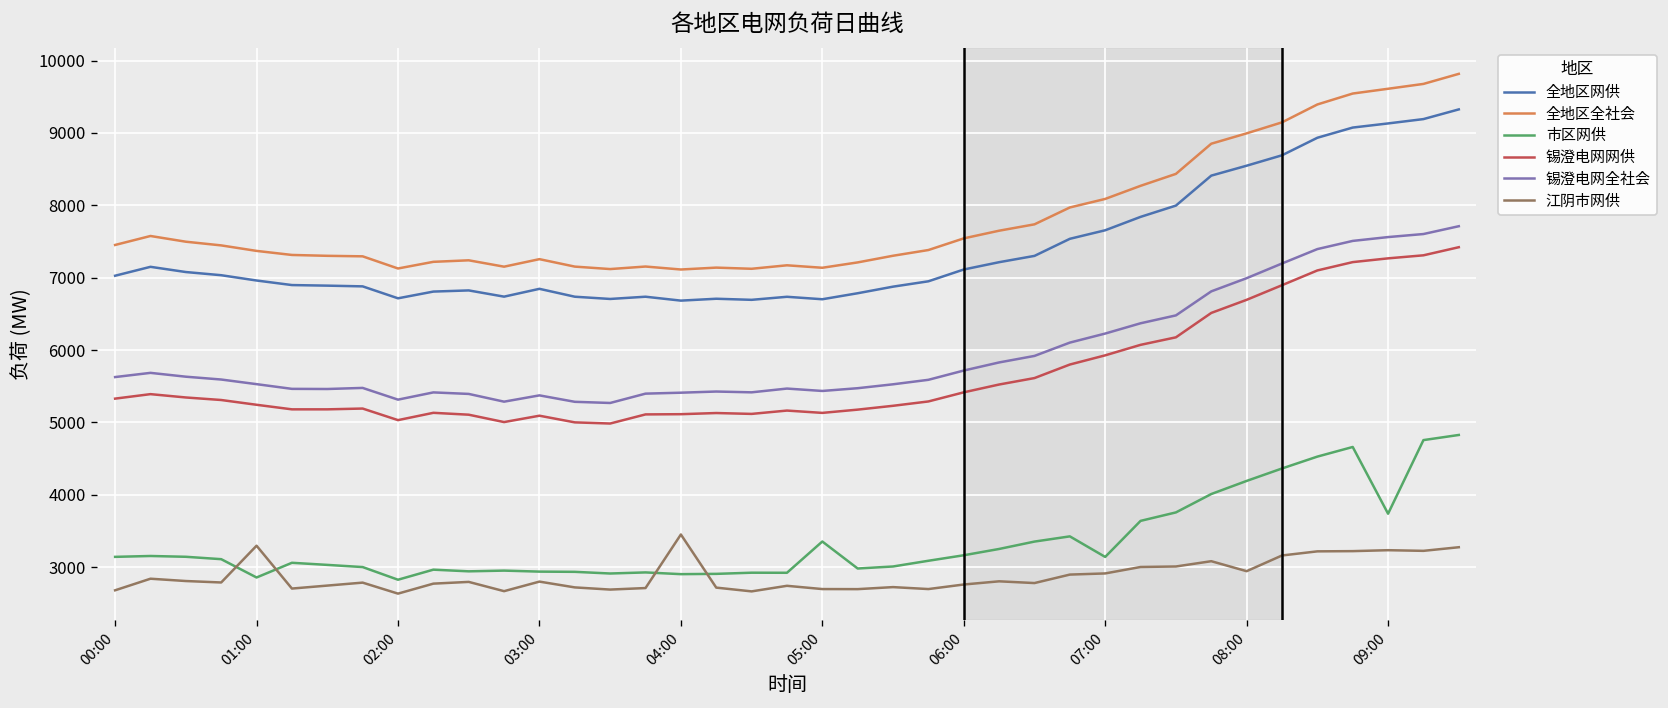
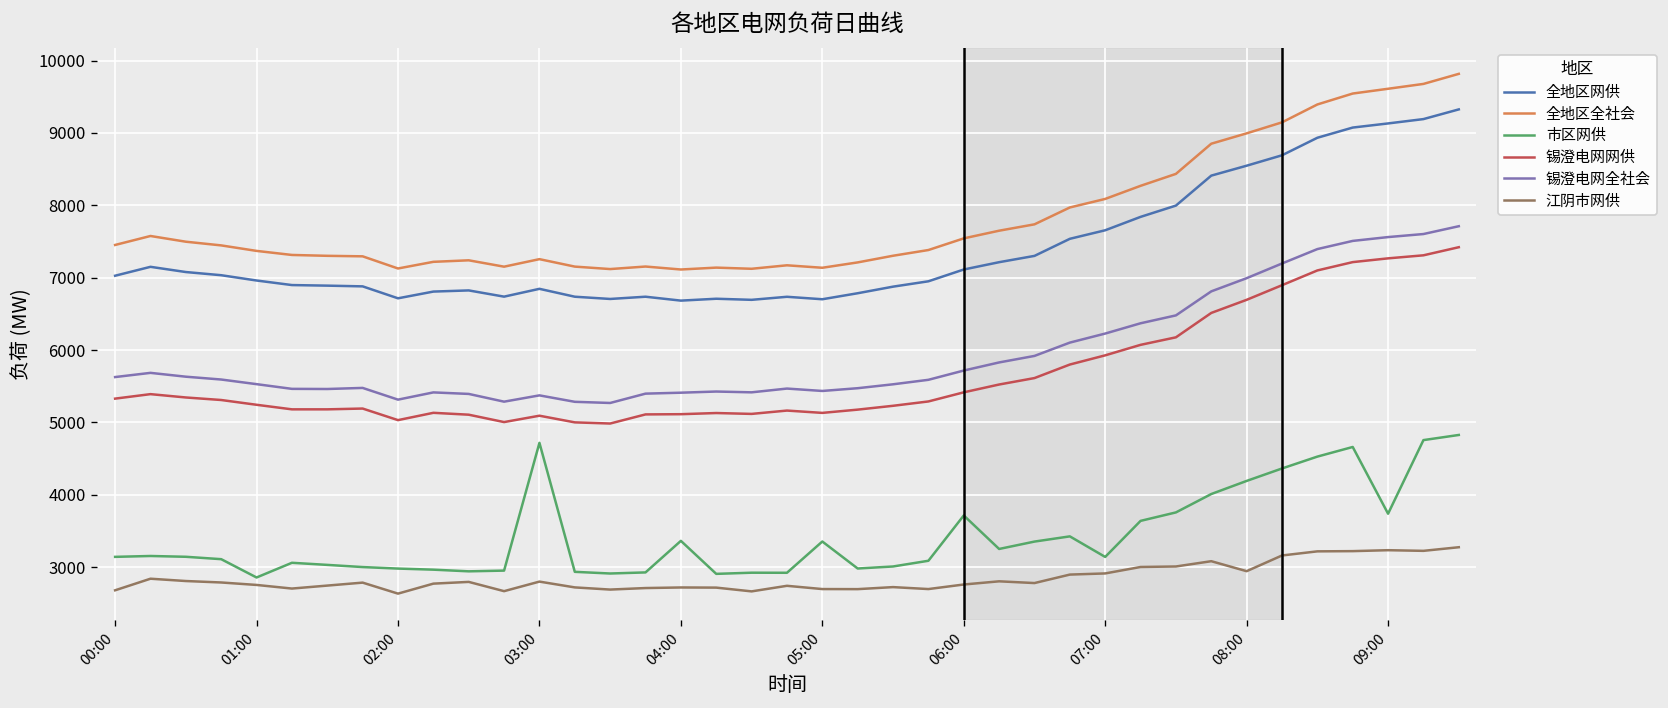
  {
    "市区网供": {
      "00:00": 3100,
      "01:00": 2900,
-     "02:00": 2800,
-     "03:00": 2900,
-     "04:00": 2900,
+     "02:00": 3000,
+     "03:00": 4700,
+     "04:00": 3400,
      "05:00": 3400,
-     "06:00": 3200,
+     "06:00": 3700,
      "07:00": 3100,
      "08:00": 4200,
      "09:00": 3700
    },
    "江阴市网供": {
      "00:00": 2700,
-     "01:00": 3300,
+     "01:00": 2800,
      "02:00": 2600,
      "03:00": 2800,
-     "04:00": 3500,
+     "04:00": 2700,
      "05:00": 2700,
      "06:00": 2800,
      "07:00": 2900,
      "08:00": 2900,
      "09:00": 3200
    }
  }
